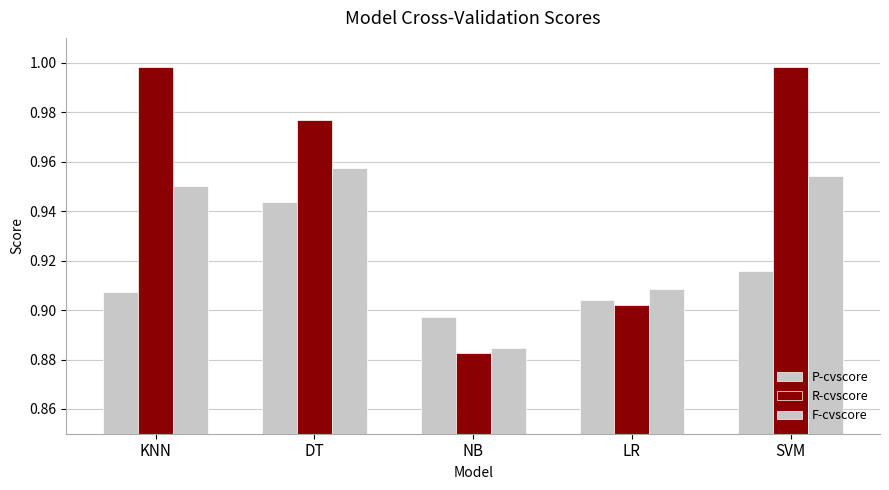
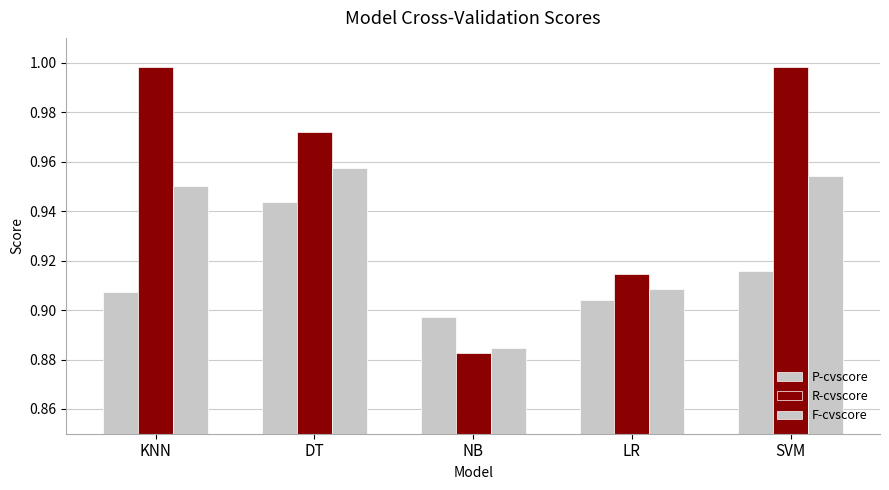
  {
    "R-cvscore": {
      "KNN": 0.998,
-     "DT": 0.977,
+     "DT": 0.972,
      "NB": 0.883,
-     "LR": 0.902,
+     "LR": 0.915,
      "SVM": 0.998
    }
  }
